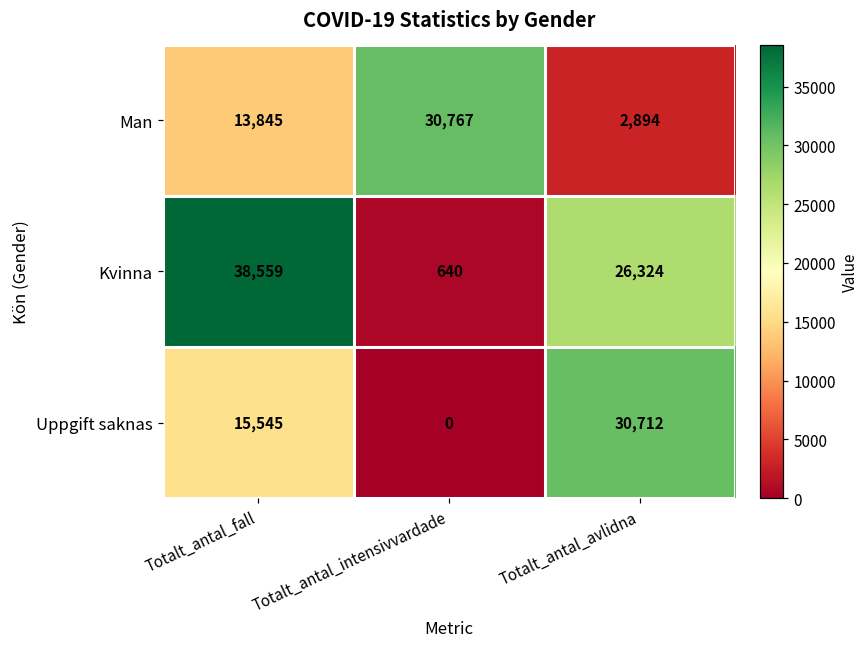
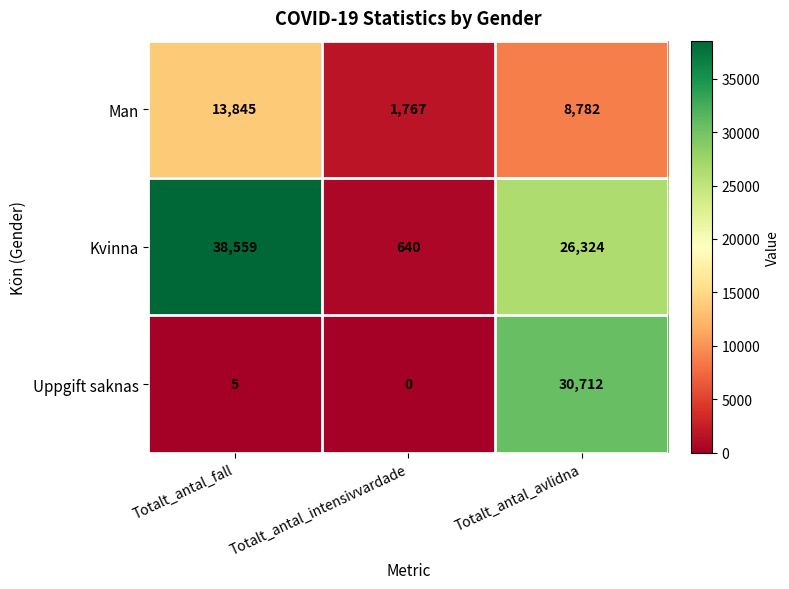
  {
    "Man": {
      "Totalt_antal_fall": "13,845",
-     "Totalt_antal_intensivvardade": "30,767",
-     "Totalt_antal_avlidna": "2,894"
+     "Totalt_antal_intensivvardade": "1,767",
+     "Totalt_antal_avlidna": "8,782"
    },
    "Kvinna": {
      "Totalt_antal_fall": "38,559",
      "Totalt_antal_intensivvardade": "640",
      "Totalt_antal_avlidna": "26,324"
    },
    "Uppgift saknas": {
-     "Totalt_antal_fall": "15,545",
+     "Totalt_antal_fall": "5",
      "Totalt_antal_intensivvardade": "0",
      "Totalt_antal_avlidna": "30,712"
    }
  }
